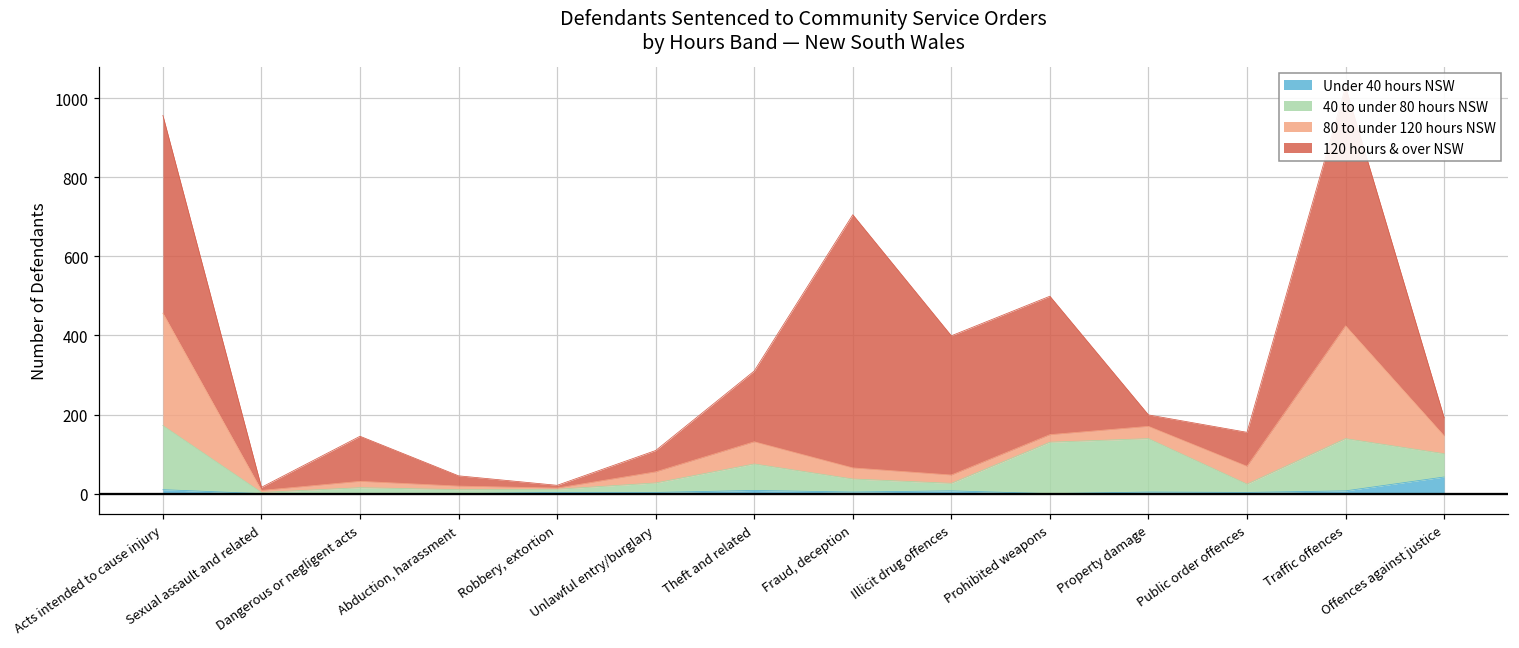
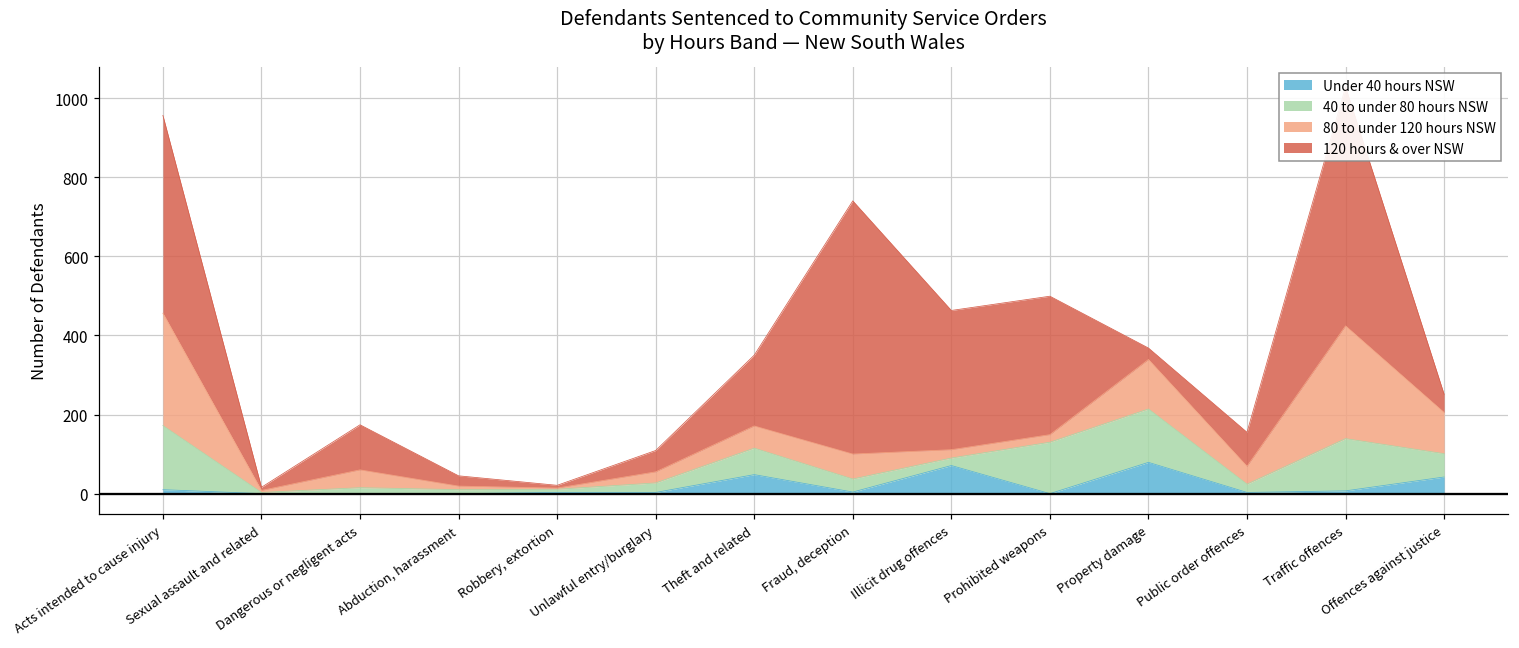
  {
    "Under 40 hours NSW": {
      "Acts intended to cause injury": 10,
      "Dangerous or negligent acts": 0,
      "Abduction, harassment": 0,
      "Robbery, extortion": 0,
      "Unlawful entry/burglary": 0,
-     "Theft and related": 10,
+     "Theft and related": 50,
      "Fraud, deception": 0,
-     "Illicit drug offences": 10,
+     "Illicit drug offences": 70,
      "Prohibited weapons": 0,
-     "Property damage": 0,
+     "Property damage": 80,
      "Public order offences": 0,
      "Traffic offences": 10,
      "Offences against justice": 40
    },
    "40 to under 80 hours NSW": {
      "Acts intended to cause injury": 160,
      "Dangerous or negligent acts": 20,
      "Abduction, harassment": 10,
      "Unlawful entry/burglary": 20,
      "Theft and related": 70,
      "Fraud, deception": 30,
      "Illicit drug offences": 20,
      "Prohibited weapons": 130,
      "Property damage": 140,
      "Public order offences": 20,
      "Traffic offences": 130,
      "Offences against justice": 60
    },
    "80 to under 120 hours NSW": {
      "Acts intended to cause injury": 280,
-     "Dangerous or negligent acts": 20,
+     "Dangerous or negligent acts": 50,
      "Abduction, harassment": 10,
      "Unlawful entry/burglary": 30,
      "Theft and related": 60,
-     "Fraud, deception": 30,
+     "Fraud, deception": 60,
      "Illicit drug offences": 20,
      "Prohibited weapons": 20,
-     "Property damage": 30,
+     "Property damage": 130,
      "Public order offences": 50,
      "Traffic offences": 290,
-     "Offences against justice": 50
+     "Offences against justice": 100
    },
    "120 hours & over NSW": {
      "Acts intended to cause injury": 500,
      "Sexual assault and related": 10,
      "Dangerous or negligent acts": 110,
      "Abduction, harassment": 30,
      "Unlawful entry/burglary": 50,
      "Theft and related": 180,
      "Fraud, deception": 640,
      "Illicit drug offences": 350,
      "Prohibited weapons": 350,
      "Property damage": 30,
      "Public order offences": 90,
      "Offences against justice": 50
    }
  }
